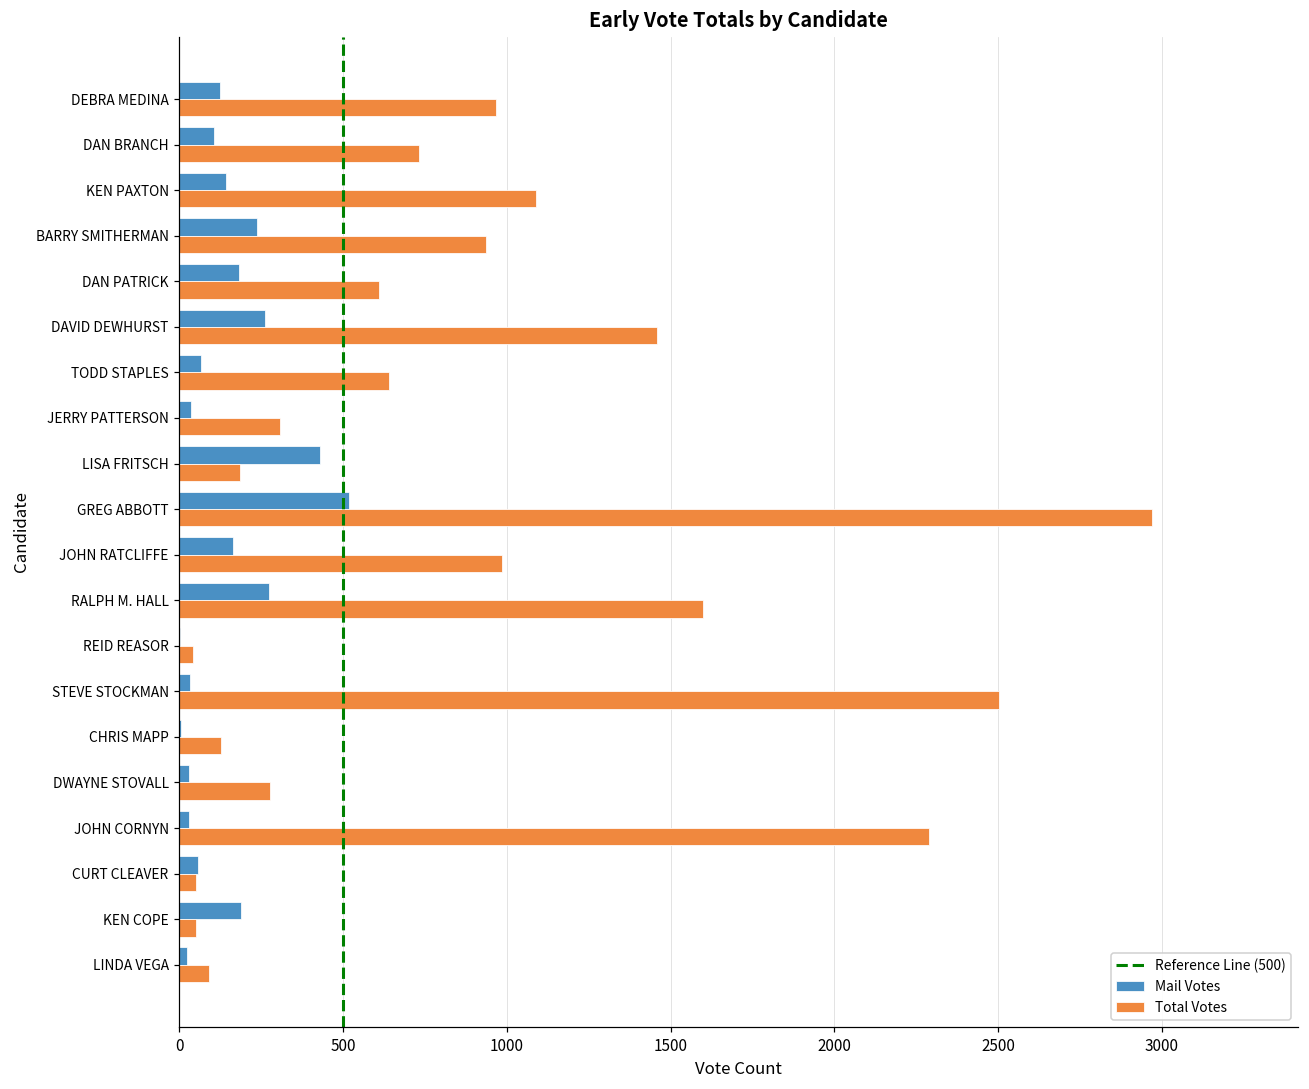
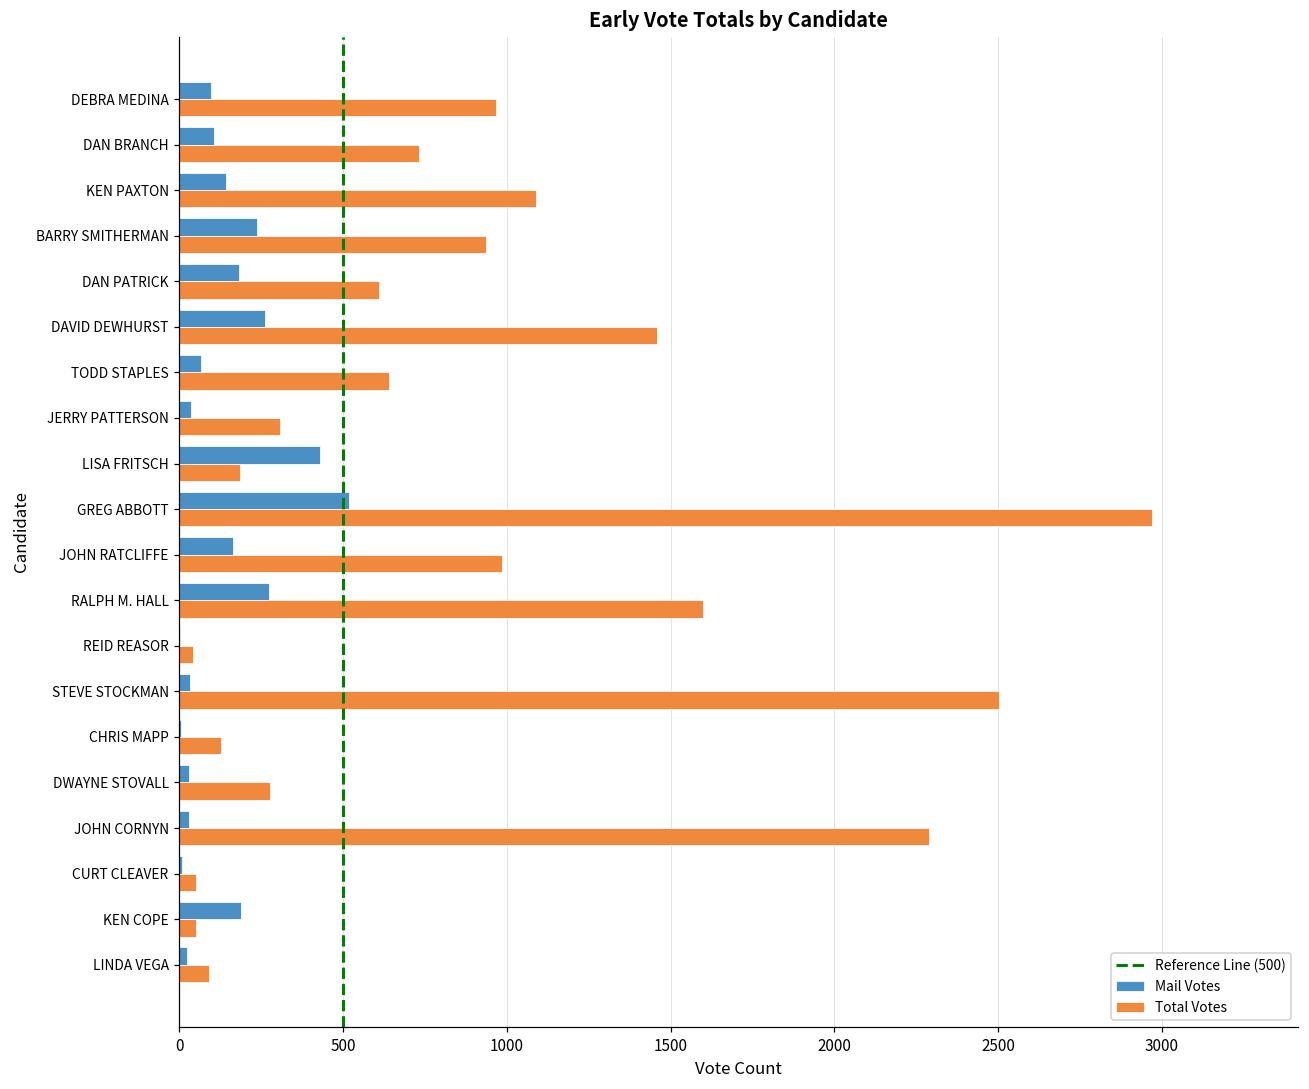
  {
    "Mail Votes": {
-     "DEBRA MEDINA": 130,
+     "DEBRA MEDINA": 100,
      "DAN BRANCH": 110,
      "KEN PAXTON": 140,
      "BARRY SMITHERMAN": 240,
      "DAN PATRICK": 180,
      "DAVID DEWHURST": 260,
      "TODD STAPLES": 70,
      "JERRY PATTERSON": 40,
      "LISA FRITSCH": 430,
      "GREG ABBOTT": 520,
      "JOHN RATCLIFFE": 160,
      "RALPH M. HALL": 270,
      "STEVE STOCKMAN": 30,
      "DWAYNE STOVALL": 30,
      "JOHN CORNYN": 30,
-     "CURT CLEAVER": 60,
+     "CURT CLEAVER": 10,
      "KEN COPE": 190,
      "LINDA VEGA": 20
    },
    "Total Votes": {
      "DEBRA MEDINA": 970,
      "DAN BRANCH": 730,
      "KEN PAXTON": 1090,
      "BARRY SMITHERMAN": 940,
      "DAN PATRICK": 610,
      "DAVID DEWHURST": 1460,
      "TODD STAPLES": 640,
      "JERRY PATTERSON": 310,
      "LISA FRITSCH": 180,
      "GREG ABBOTT": 2970,
      "JOHN RATCLIFFE": 980,
      "RALPH M. HALL": 1600,
      "REID REASOR": 40,
      "STEVE STOCKMAN": 2500,
      "CHRIS MAPP": 130,
      "DWAYNE STOVALL": 280,
      "JOHN CORNYN": 2290,
      "CURT CLEAVER": 50,
      "KEN COPE": 50,
      "LINDA VEGA": 90
    }
  }
